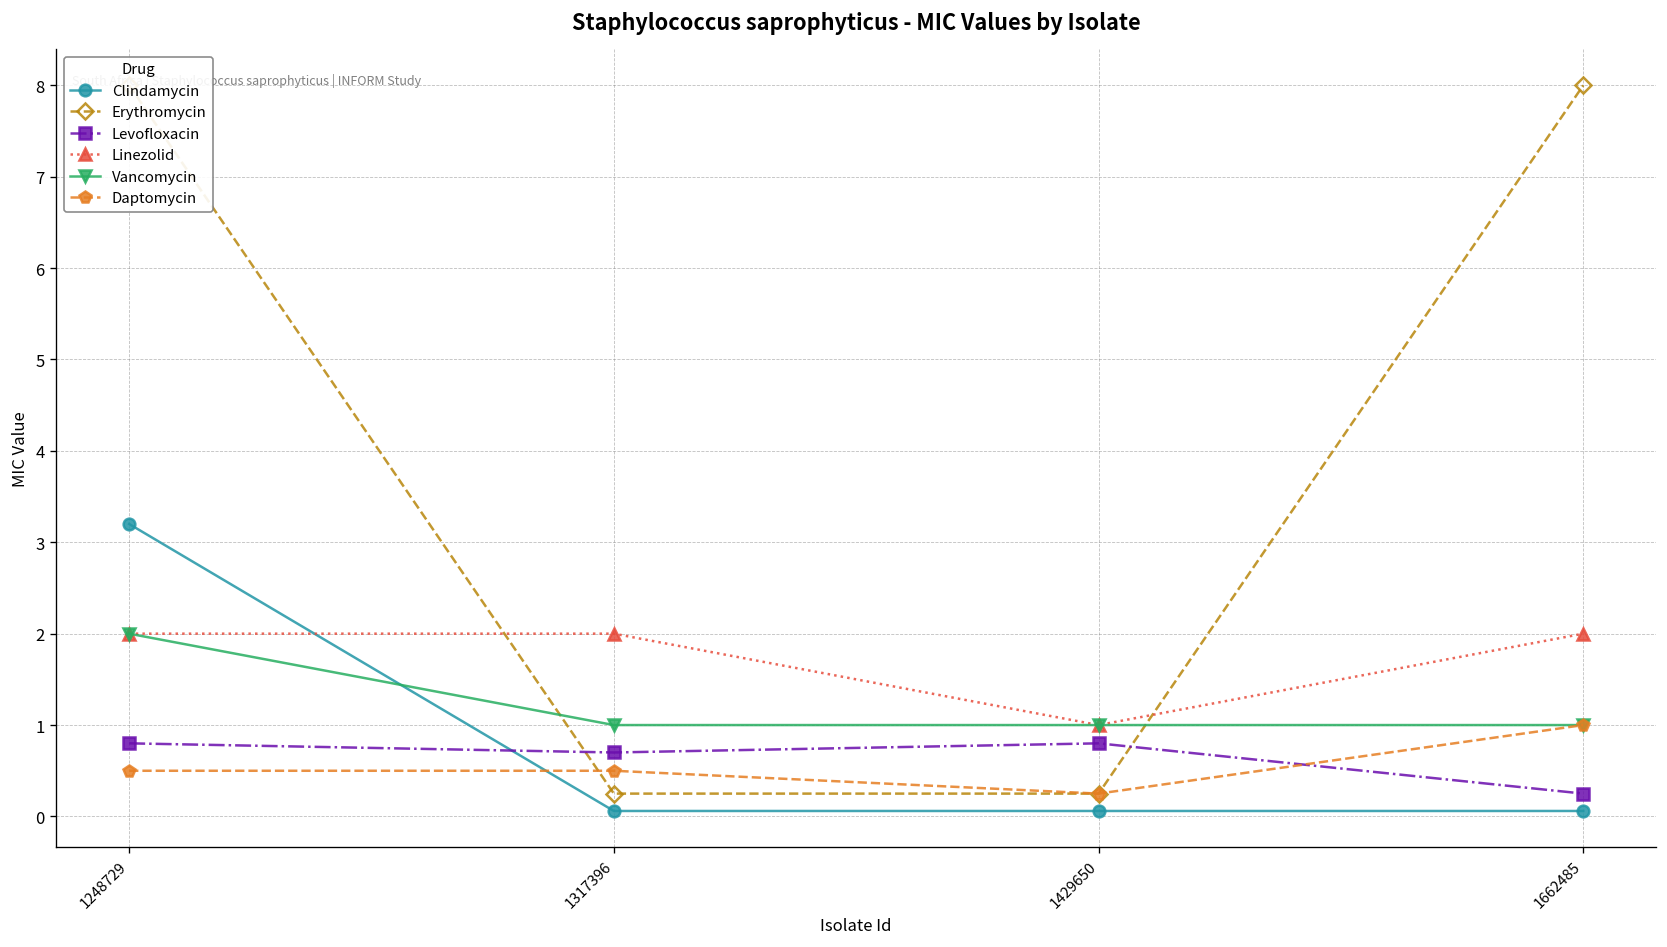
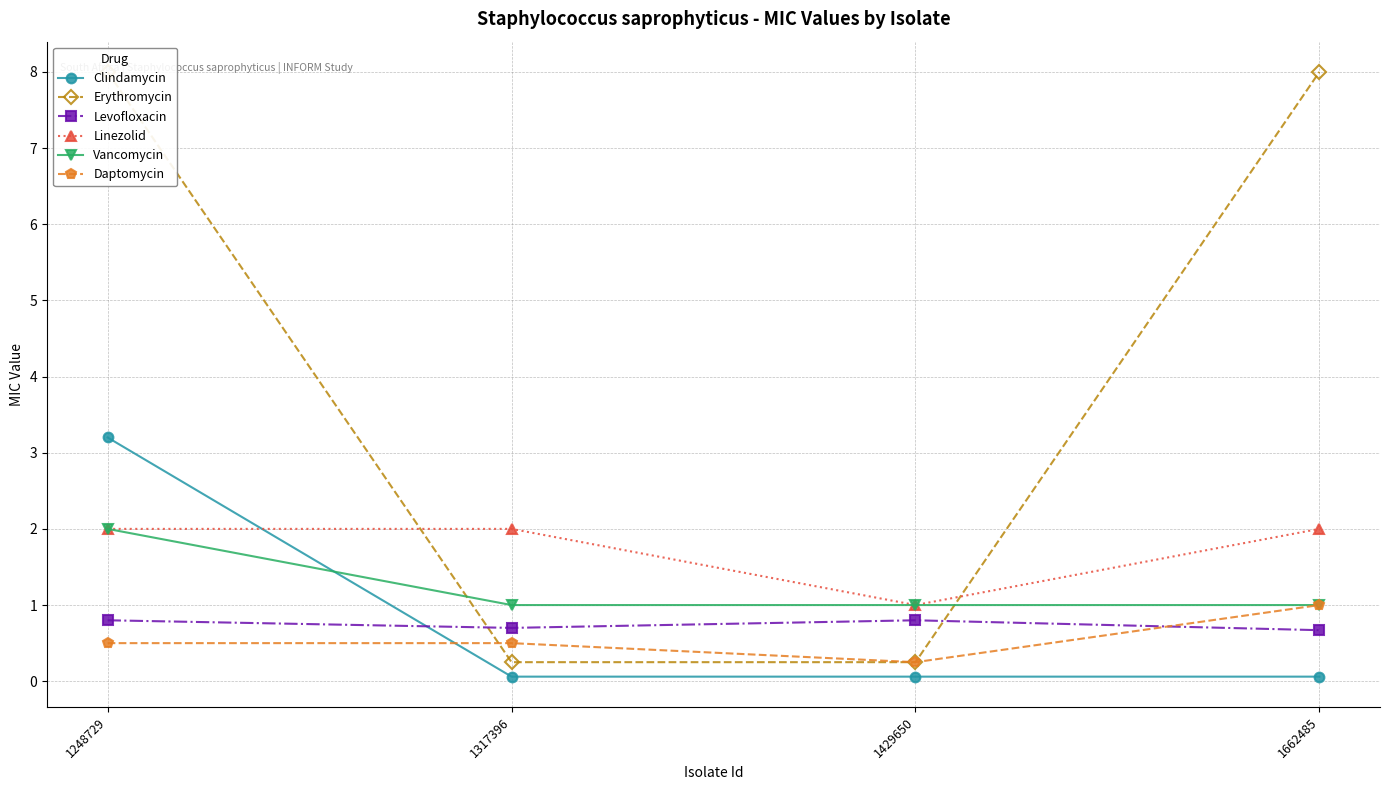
  {
    "Clindamycin": {
      "1248729": 3.2,
      "1317396": 0.1,
      "1429650": 0.1,
      "1662485": 0.1
    },
    "Levofloxacin": {
      "1248729": 0.8,
      "1317396": 0.7,
      "1429650": 0.8,
-     "1662485": 0.3
+     "1662485": 0.7
    },
    "Vancomycin": {
      "1317396": 1.0
    }
  }
